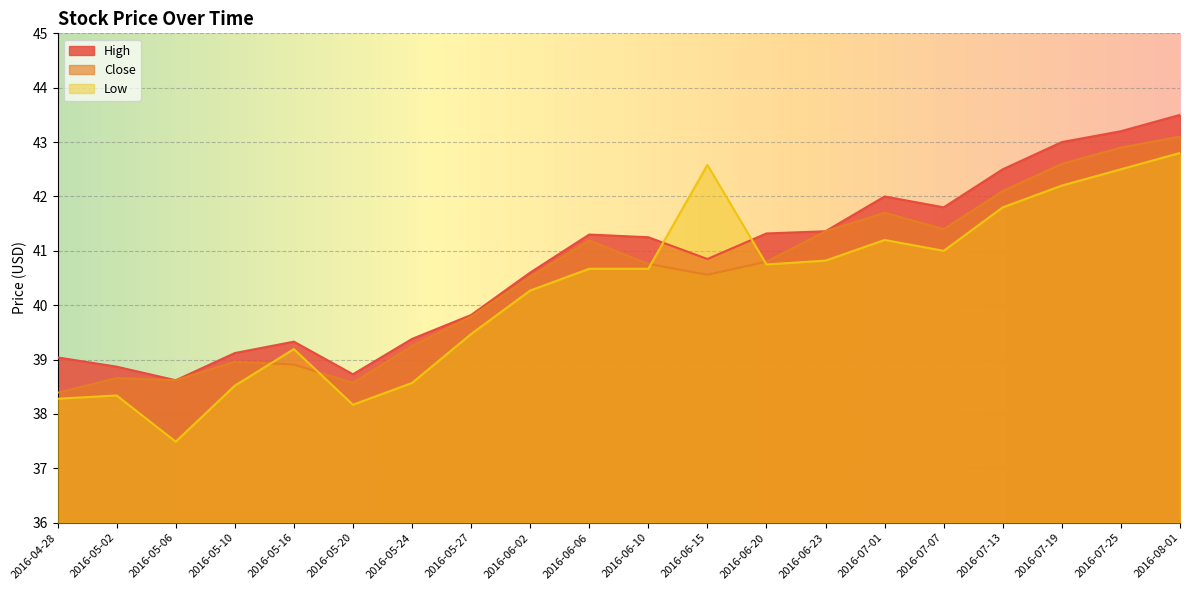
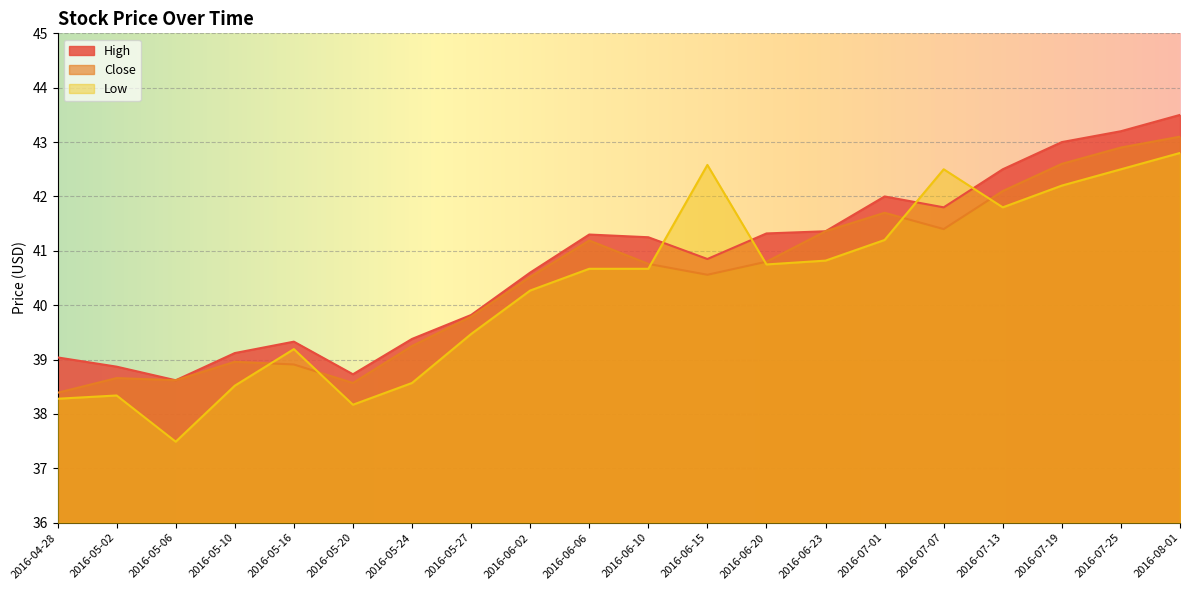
  {
    "Low": {
      "2016-04-28": 38.3,
      "2016-05-02": 38.3,
      "2016-05-06": 37.5,
      "2016-05-10": 38.5,
      "2016-05-16": 39.2,
      "2016-05-20": 38.2,
      "2016-05-24": 38.6,
      "2016-05-27": 39.5,
      "2016-06-02": 40.3,
      "2016-06-06": 40.7,
      "2016-06-10": 40.7,
      "2016-06-15": 42.6,
      "2016-06-20": 40.8,
      "2016-06-23": 40.8,
      "2016-07-01": 41.2,
-     "2016-07-07": 41.0,
+     "2016-07-07": 42.5,
      "2016-07-13": 41.8,
      "2016-07-19": 42.2,
      "2016-07-25": 42.5,
      "2016-08-01": 42.8
    }
  }
